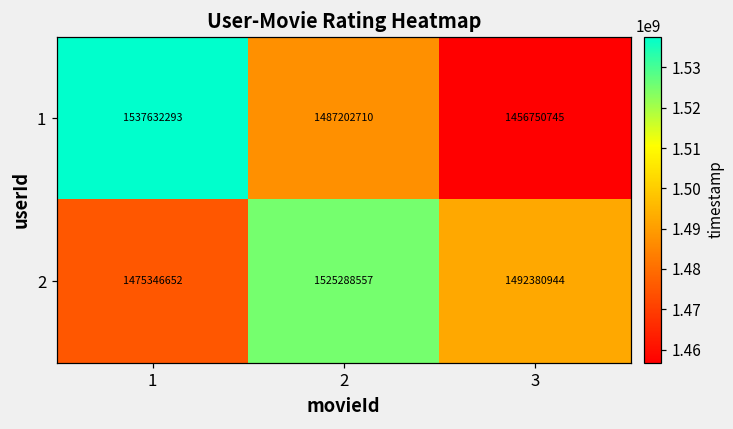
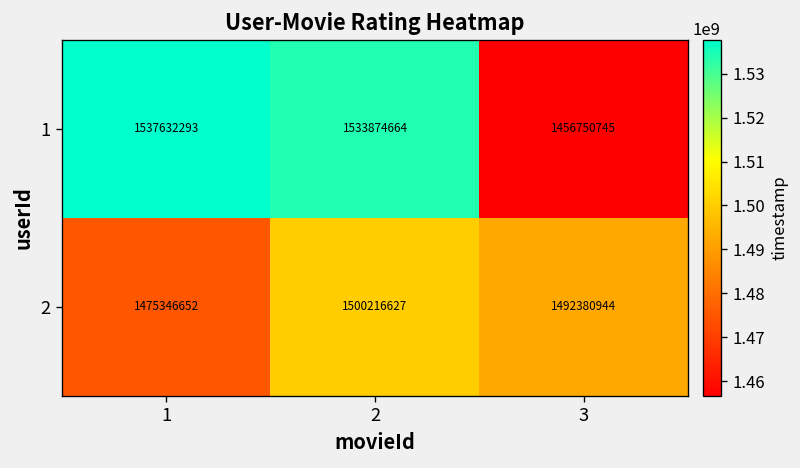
  {
    "1": {
      "1": 1537632293,
-     "2": 1487202710,
+     "2": 1533874664,
      "3": 1456750745
    },
    "2": {
      "1": 1475346652,
-     "2": 1525288557,
+     "2": 1500216627,
      "3": 1492380944
    }
  }
